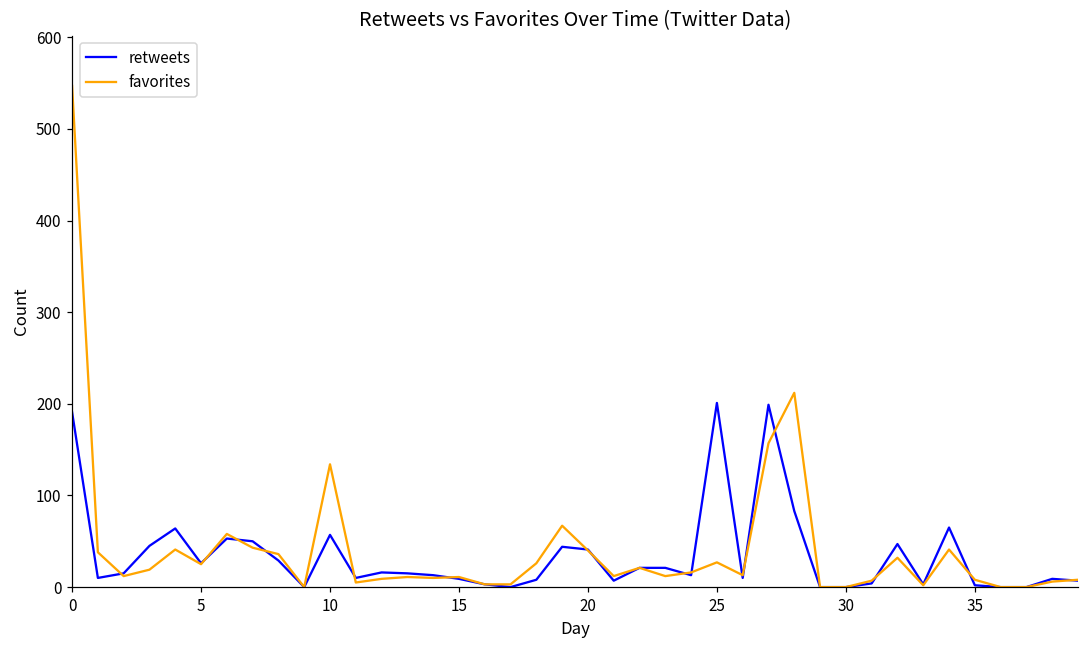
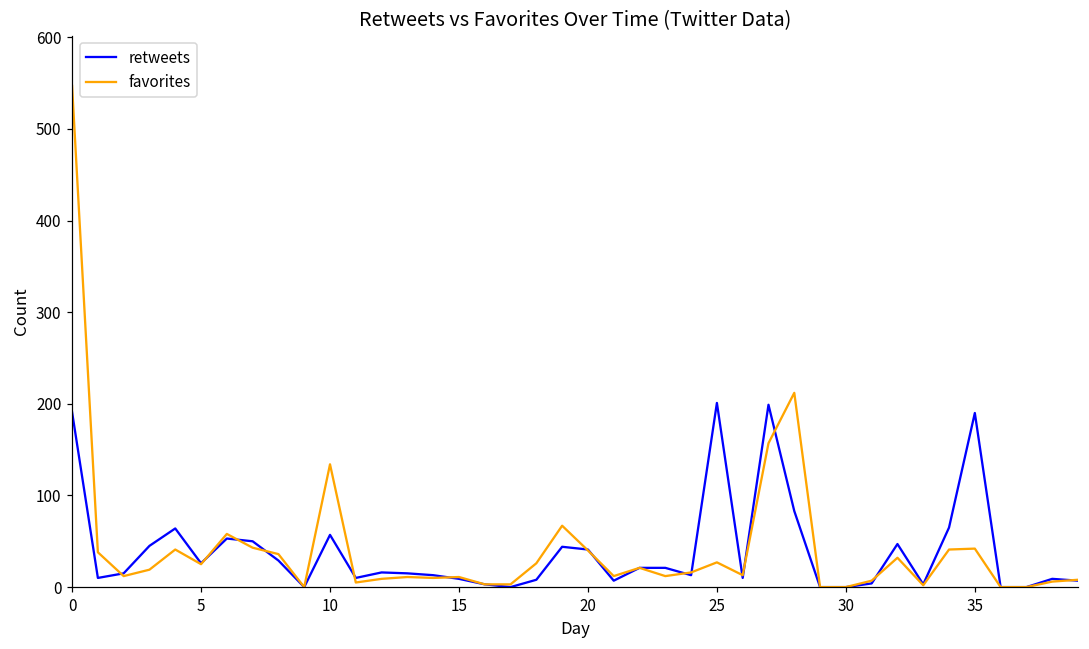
  {
    "retweets": {
      "0": 190,
      "10": 60,
      "25": 200,
-     "35": 0
+     "35": 190
    },
    "favorites": {
      "0": 550,
      "10": 130,
      "25": 30,
-     "35": 10
+     "35": 40
    }
  }
